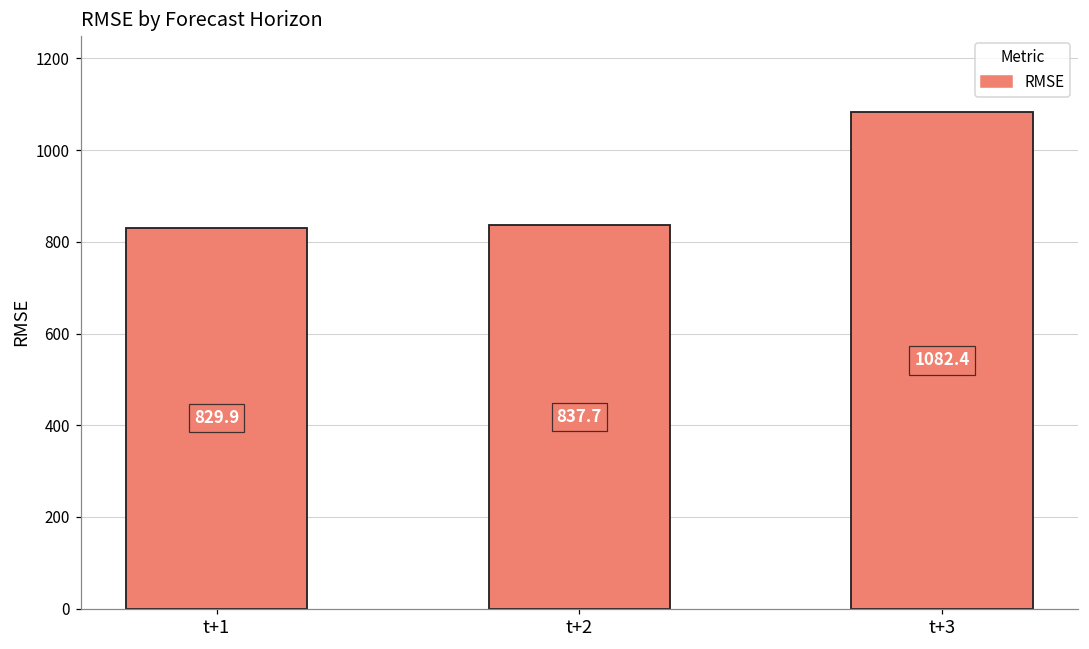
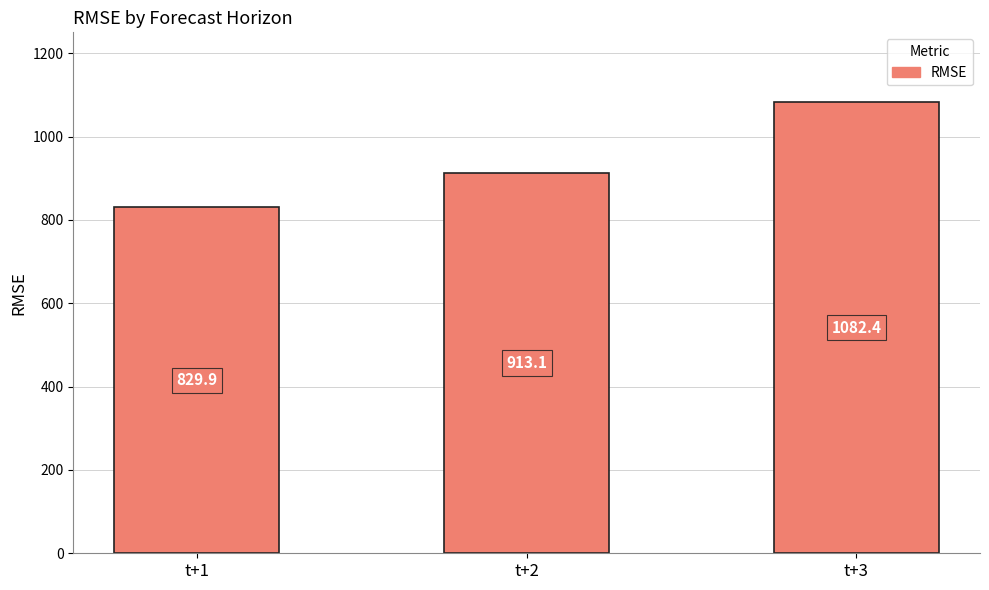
  {
-   "t+2": 837.7
+   "t+2": 913.1
  }
